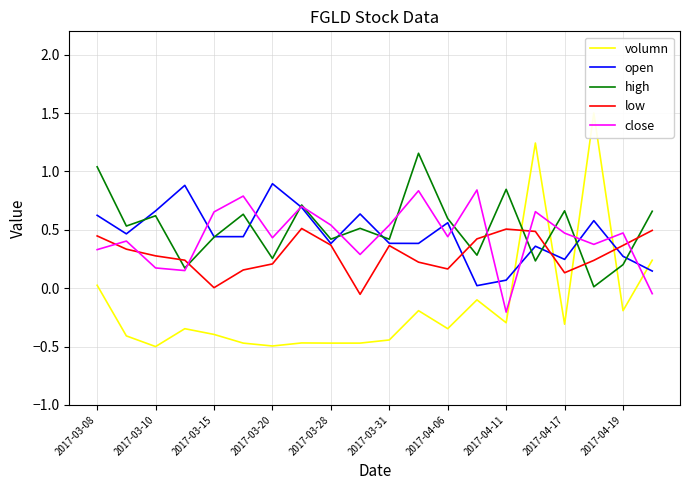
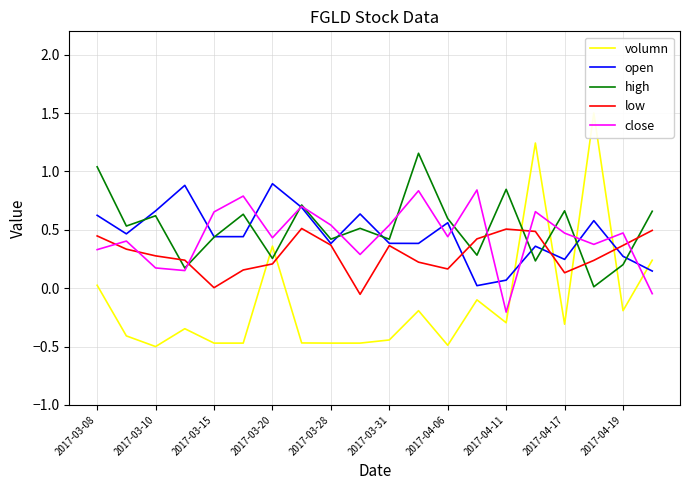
  {
    "volumn": {
      "2017-03-08": 0.03,
      "2017-03-10": -0.50,
-     "2017-03-15": -0.40,
-     "2017-03-20": -0.50,
+     "2017-03-15": -0.47,
+     "2017-03-20": 0.36,
      "2017-03-28": -0.47,
      "2017-03-31": -0.44,
-     "2017-04-06": -0.35,
+     "2017-04-06": -0.49,
      "2017-04-11": -0.30,
      "2017-04-17": -0.31,
      "2017-04-19": -0.19
    },
    "open": {
      "2017-03-08": 0.62,
      "2017-03-10": 0.66,
      "2017-03-20": 0.89,
      "2017-04-06": 0.56,
      "2017-04-11": 0.07,
      "2017-04-17": 0.25,
      "2017-04-19": 0.27
    },
    "high": {
      "2017-03-08": 1.04,
      "2017-03-10": 0.62,
      "2017-03-20": 0.25,
      "2017-03-28": 0.42,
      "2017-03-31": 0.42,
      "2017-04-06": 0.60,
      "2017-04-11": 0.85,
      "2017-04-17": 0.66,
      "2017-04-19": 0.20
    },
    "low": {
      "2017-03-08": 0.45,
      "2017-03-10": 0.28,
      "2017-03-15": 0.00,
      "2017-03-20": 0.21,
      "2017-04-06": 0.16,
      "2017-04-11": 0.51,
      "2017-04-17": 0.13,
      "2017-04-19": 0.37
    },
    "close": {
      "2017-03-08": 0.33,
      "2017-03-10": 0.17,
      "2017-03-15": 0.65,
      "2017-03-20": 0.43,
      "2017-03-28": 0.54,
      "2017-03-31": 0.54,
      "2017-04-06": 0.44,
      "2017-04-11": -0.20,
      "2017-04-17": 0.47,
      "2017-04-19": 0.47
    }
  }
